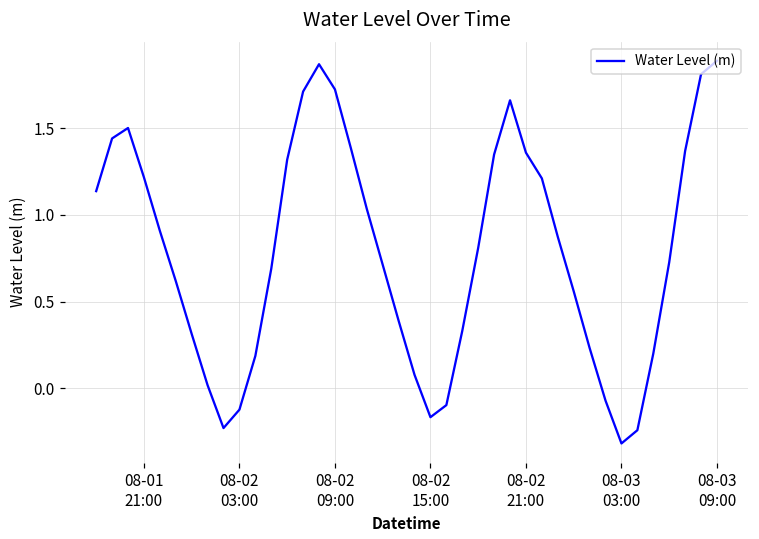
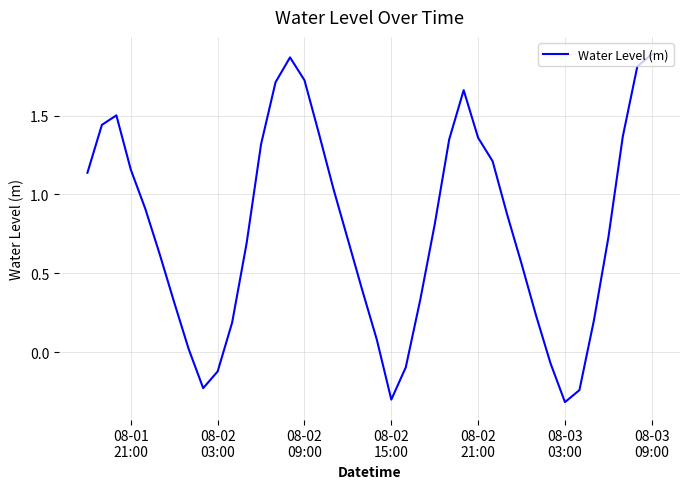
  {
-   "08-01 21:00": 1.22,
+   "08-01 21:00": 1.16,
    "08-02 03:00": -0.12,
    "08-02 09:00": 1.72,
-   "08-02 15:00": -0.17,
+   "08-02 15:00": -0.30,
    "08-02 21:00": 1.36,
    "08-03 03:00": -0.32
  }
